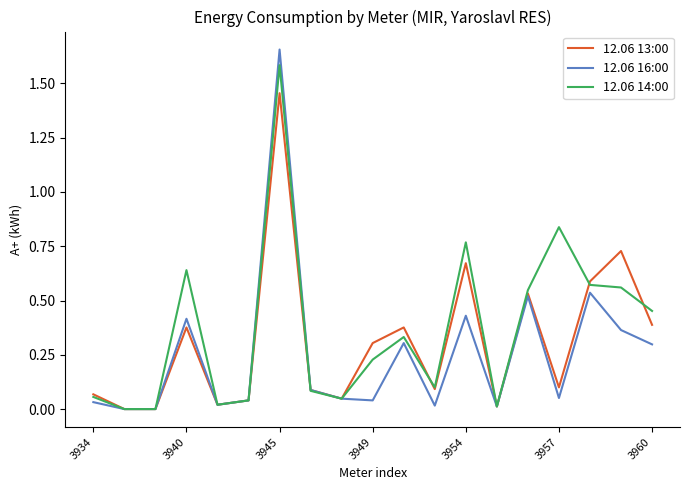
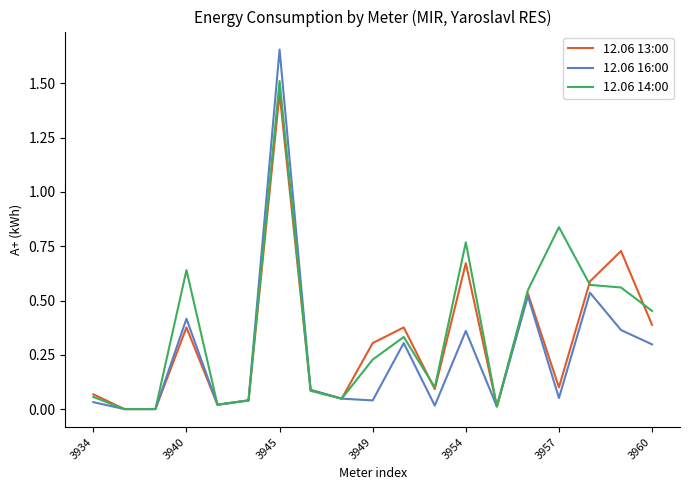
  {
    "12.06 13:00": {
      "3934": 0.07,
      "3940": 0.38,
      "3945": 1.46,
      "3949": 0.30,
      "3954": 0.67,
      "3957": 0.10,
      "3960": 0.39
    },
    "12.06 16:00": {
      "3934": 0.03,
      "3940": 0.42,
      "3945": 1.66,
      "3949": 0.04,
-     "3954": 0.43,
+     "3954": 0.36,
      "3957": 0.05,
      "3960": 0.30
    },
    "12.06 14:00": {
      "3934": 0.06,
      "3940": 0.64,
-     "3945": 1.58,
+     "3945": 1.51,
      "3949": 0.23,
      "3954": 0.77,
      "3957": 0.84,
      "3960": 0.45
    }
  }
